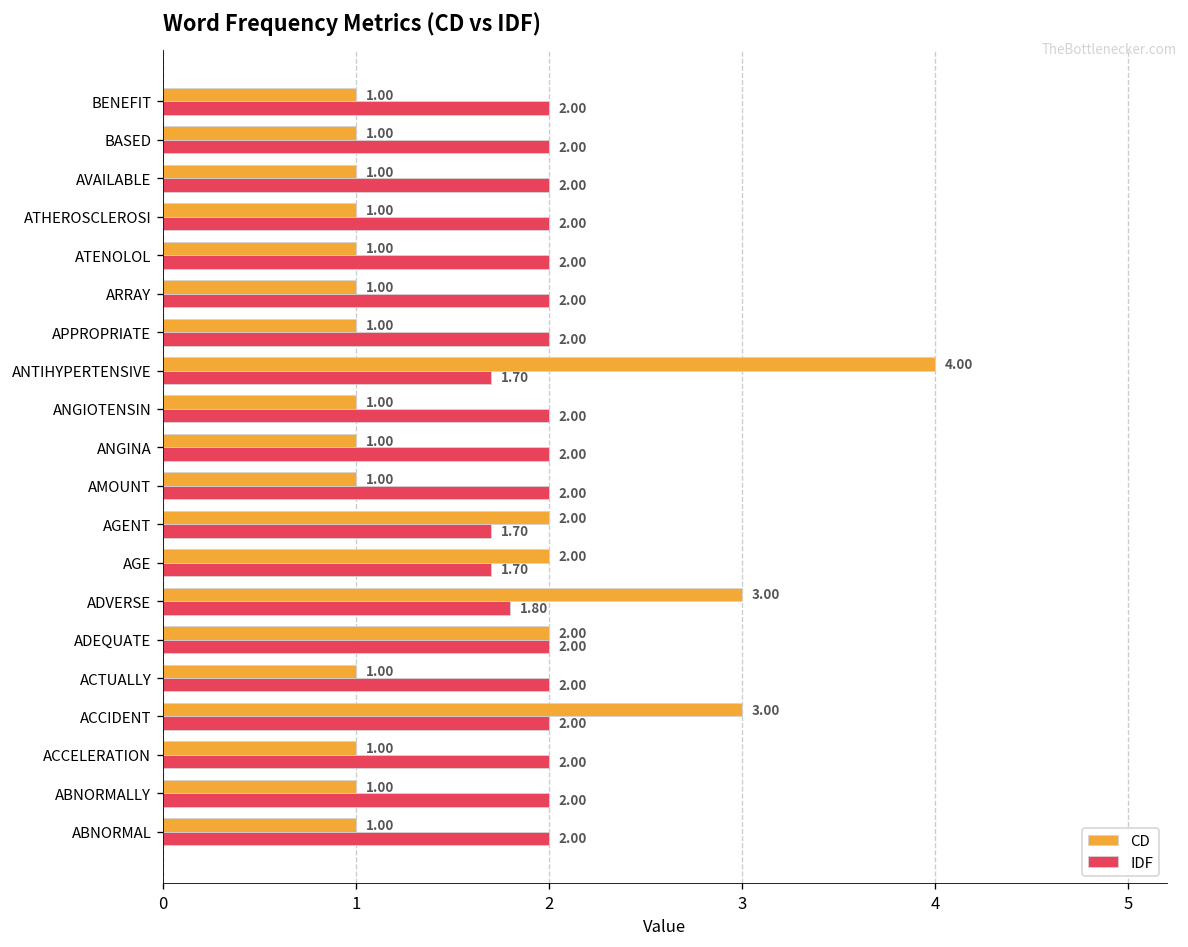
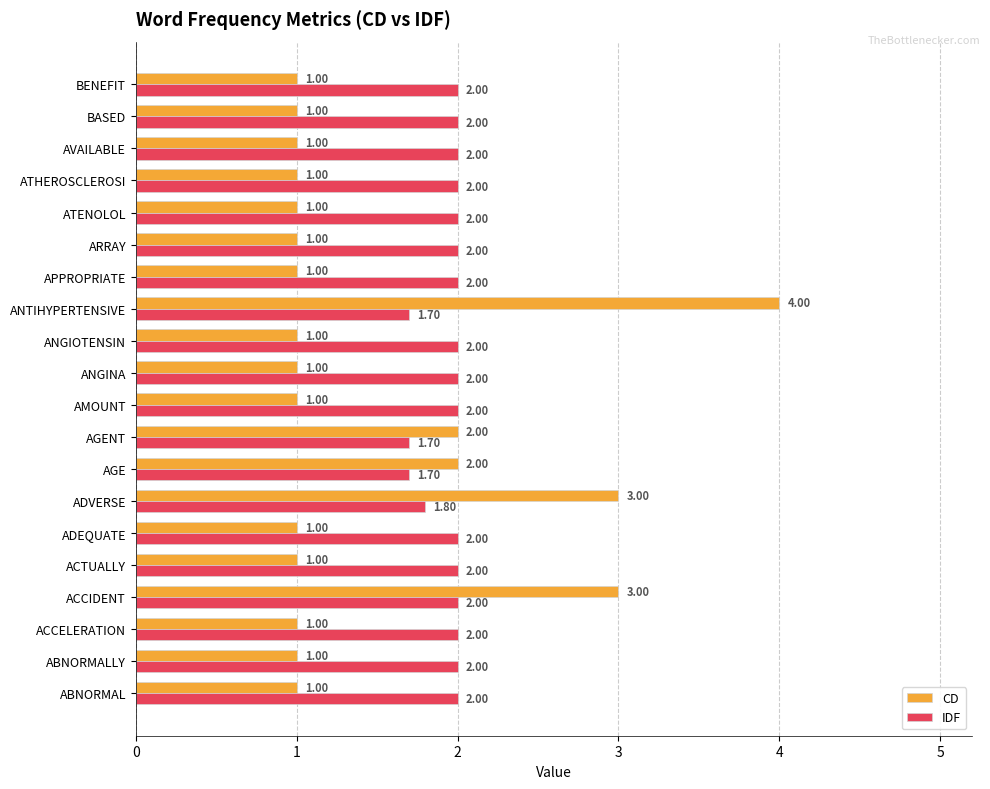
  {
    "CD": {
      "BENEFIT": 1.00,
      "BASED": 1.00,
      "AVAILABLE": 1.00,
      "ATHEROSCLEROSI": 1.00,
      "ATENOLOL": 1.00,
      "ARRAY": 1.00,
      "APPROPRIATE": 1.00,
      "ANTIHYPERTENSIVE": 4.00,
      "ANGIOTENSIN": 1.00,
      "ANGINA": 1.00,
      "AMOUNT": 1.00,
      "AGENT": 2.00,
      "AGE": 2.00,
      "ADVERSE": 3.00,
-     "ADEQUATE": 2.00,
+     "ADEQUATE": 1.00,
      "ACTUALLY": 1.00,
      "ACCIDENT": 3.00,
      "ACCELERATION": 1.00,
      "ABNORMALLY": 1.00,
      "ABNORMAL": 1.00
    },
    "IDF": {
      "BENEFIT": 2.00,
      "BASED": 2.00,
      "AVAILABLE": 2.00,
      "ATHEROSCLEROSI": 2.00,
      "ATENOLOL": 2.00,
      "ARRAY": 2.00,
      "APPROPRIATE": 2.00,
      "ANTIHYPERTENSIVE": 1.70,
      "ANGIOTENSIN": 2.00,
      "ANGINA": 2.00,
      "AMOUNT": 2.00,
      "AGENT": 1.70,
      "AGE": 1.70,
      "ADVERSE": 1.80,
      "ADEQUATE": 2.00,
      "ACTUALLY": 2.00,
      "ACCIDENT": 2.00,
      "ACCELERATION": 2.00,
      "ABNORMALLY": 2.00,
      "ABNORMAL": 2.00
    }
  }
